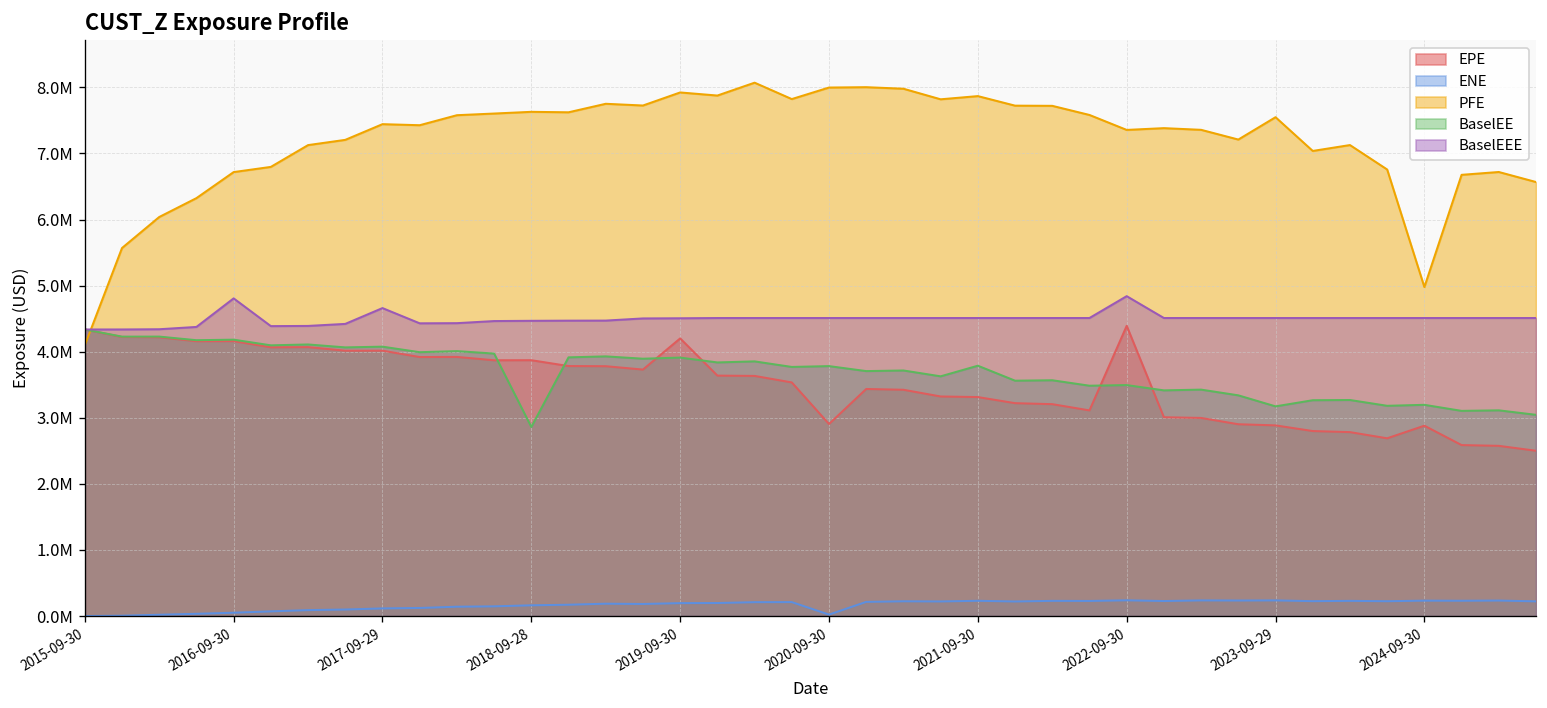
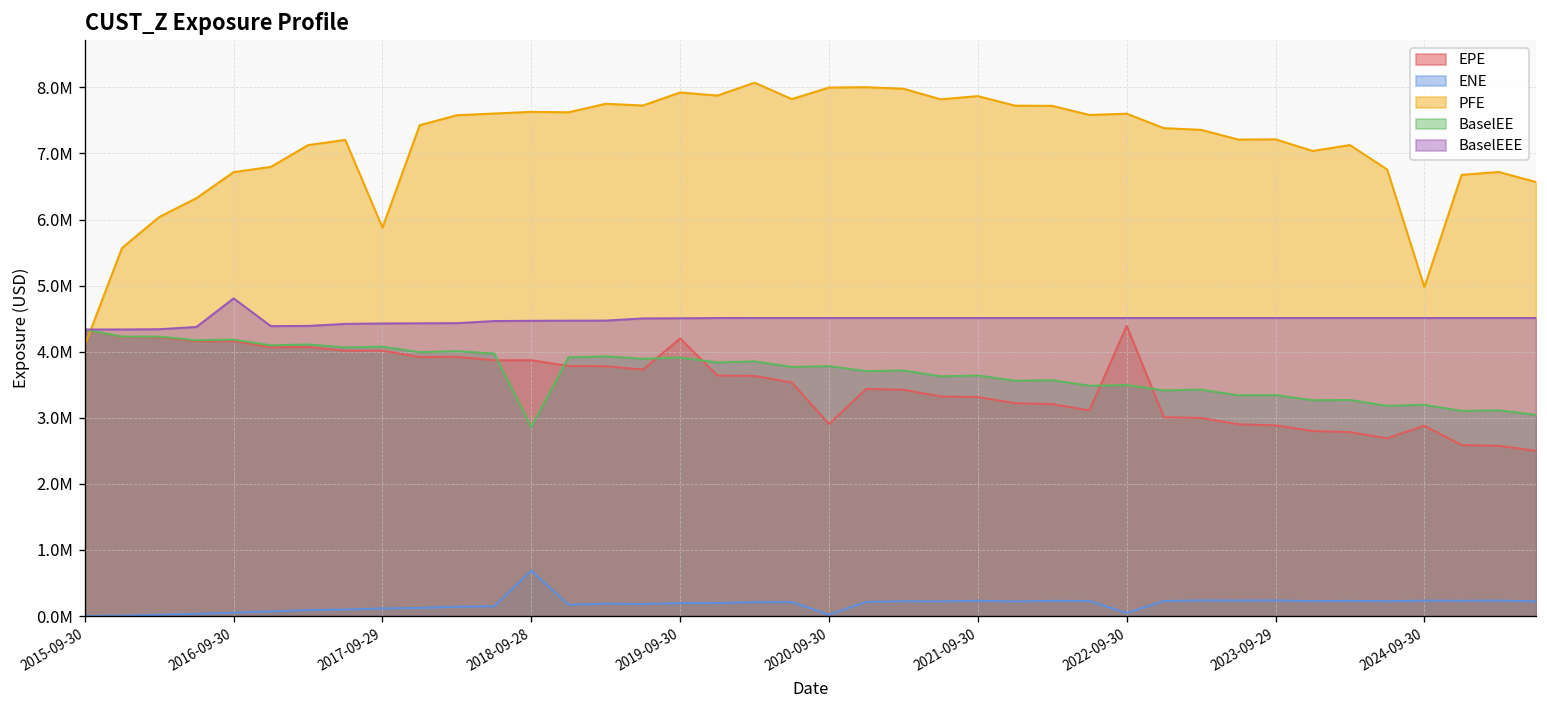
  {
    "EPE": {
      "2017-09-29": 4000000,
      "2018-09-28": 3900000,
      "2019-09-30": 4200000,
      "2020-09-30": 2900000,
      "2021-09-30": 3300000,
      "2022-09-30": 4400000,
      "2023-09-29": 2900000,
      "2024-09-30": 2900000
    },
    "ENE": {
      "2015-09-30": 0,
      "2016-09-30": 100000,
      "2017-09-29": 100000,
-     "2018-09-28": 200000,
+     "2018-09-28": 700000,
      "2019-09-30": 200000,
      "2020-09-30": 0,
      "2021-09-30": 200000,
-     "2022-09-30": 200000,
+     "2022-09-30": 0,
      "2023-09-29": 200000,
      "2024-09-30": 200000
    },
    "PFE": {
      "2015-09-30": 4100000,
      "2016-09-30": 6700000,
-     "2017-09-29": 7400000,
+     "2017-09-29": 5900000,
      "2018-09-28": 7600000,
      "2019-09-30": 7900000,
      "2020-09-30": 8000000,
      "2021-09-30": 7900000,
-     "2022-09-30": 7400000,
-     "2023-09-29": 7500000,
+     "2022-09-30": 7600000,
+     "2023-09-29": 7200000,
      "2024-09-30": 5000000
    },
    "BaselEE": {
      "2017-09-29": 4100000,
      "2018-09-28": 2900000,
      "2019-09-30": 3900000,
      "2020-09-30": 3800000,
-     "2021-09-30": 3800000,
+     "2021-09-30": 3600000,
      "2022-09-30": 3500000,
-     "2023-09-29": 3200000,
+     "2023-09-29": 3300000,
      "2024-09-30": 3200000
    },
    "BaselEEE": {
      "2016-09-30": 4800000,
-     "2017-09-29": 4700000,
+     "2017-09-29": 4400000,
      "2018-09-28": 4500000,
      "2019-09-30": 4500000,
      "2020-09-30": 4500000,
      "2021-09-30": 4500000,
-     "2022-09-30": 4800000,
+     "2022-09-30": 4500000,
      "2023-09-29": 4500000,
      "2024-09-30": 4500000
    }
  }
